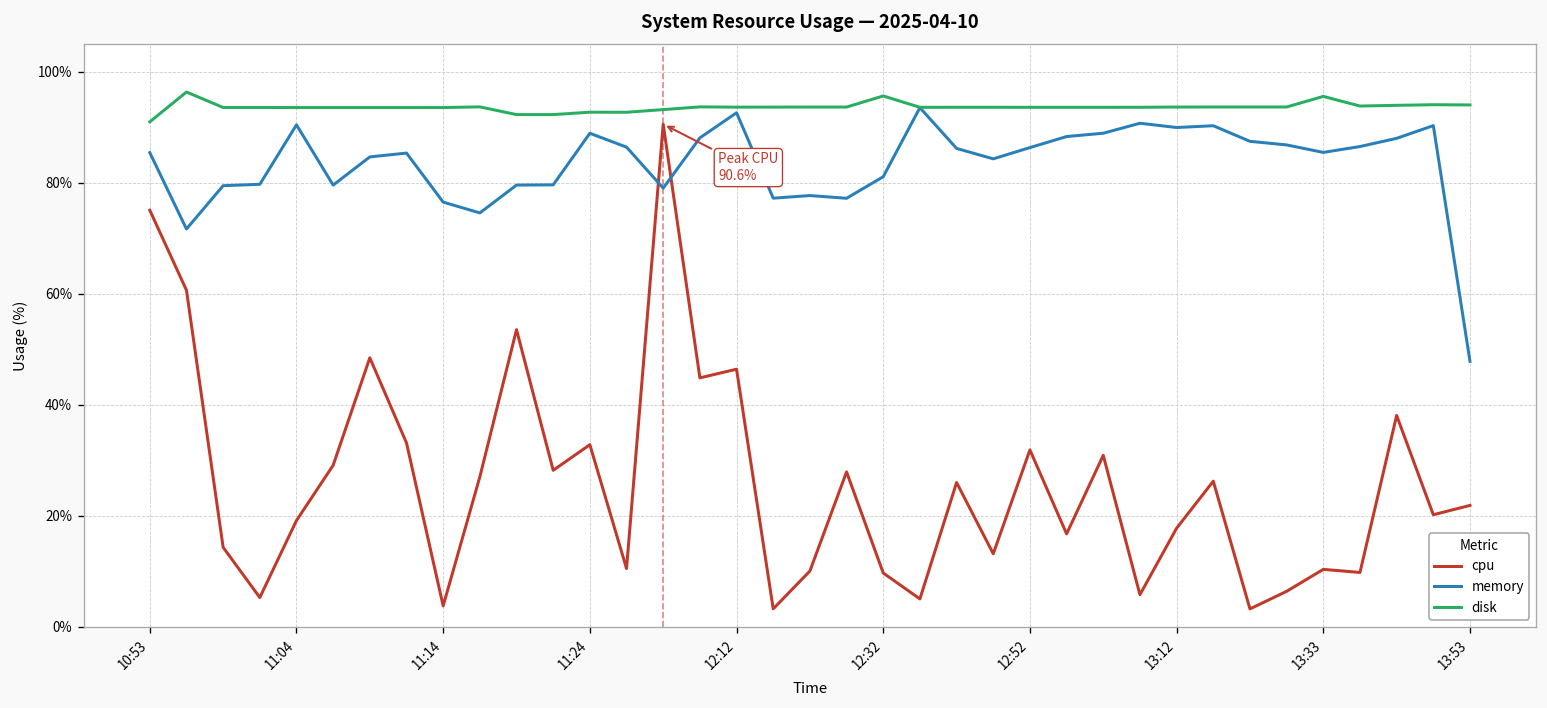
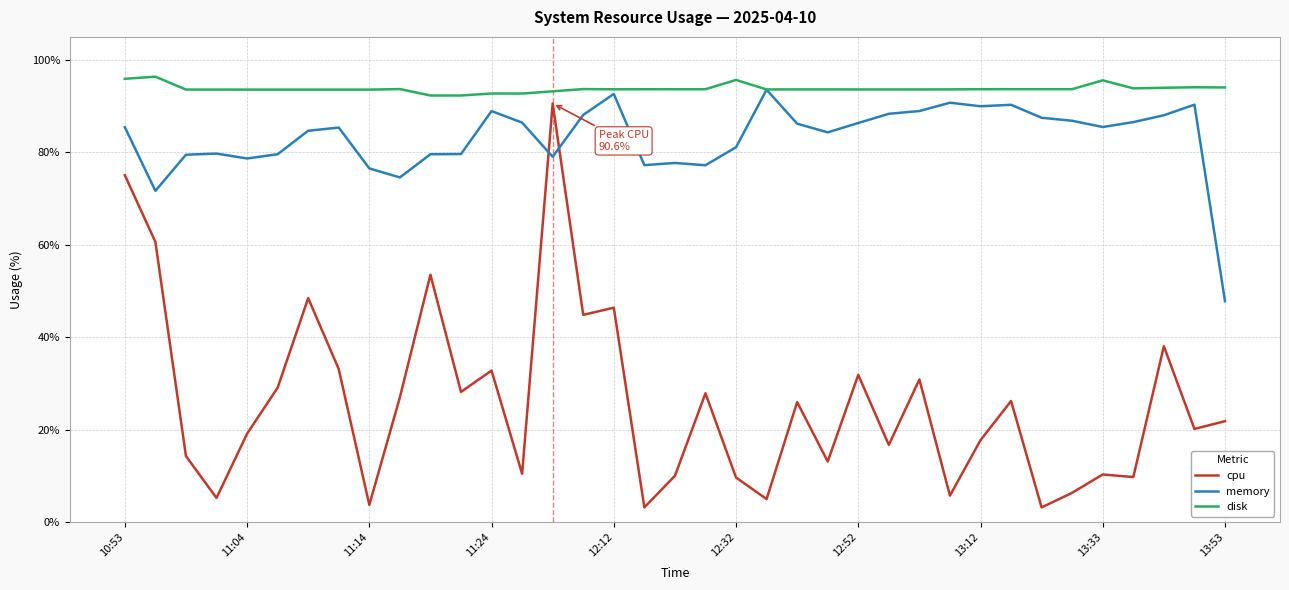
  {
    "cpu": {
      "10:53": "75%",
      "11:04": "19%",
      "11:14": "4%",
      "11:24": "33%",
      "12:12": "46%",
      "12:32": "10%",
      "12:52": "32%",
      "13:12": "18%",
      "13:33": "10%",
      "13:53": "22%"
    },
    "memory": {
      "10:53": "85%",
-     "11:04": "90%",
+     "11:04": "79%",
      "11:14": "77%",
      "11:24": "89%",
      "12:12": "93%",
      "12:32": "81%",
      "12:52": "86%",
      "13:12": "90%",
      "13:33": "86%",
      "13:53": "48%"
    },
    "disk": {
-     "10:53": "91%",
+     "10:53": "96%",
      "11:04": "94%",
      "11:14": "94%",
      "11:24": "93%",
      "12:12": "94%",
      "12:32": "96%",
      "12:52": "94%",
      "13:12": "94%",
      "13:33": "96%",
      "13:53": "94%"
    }
  }
